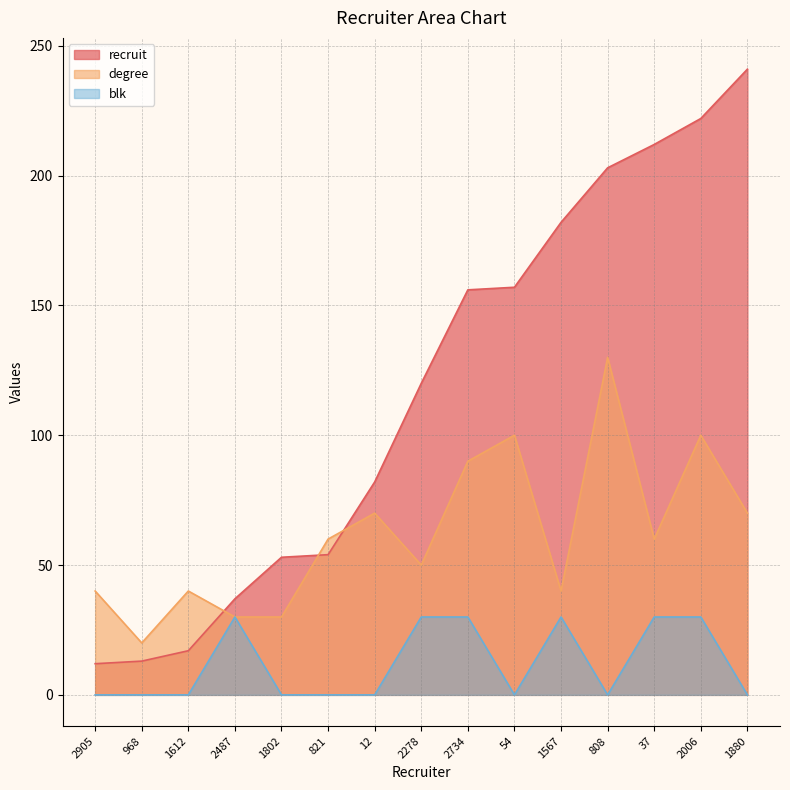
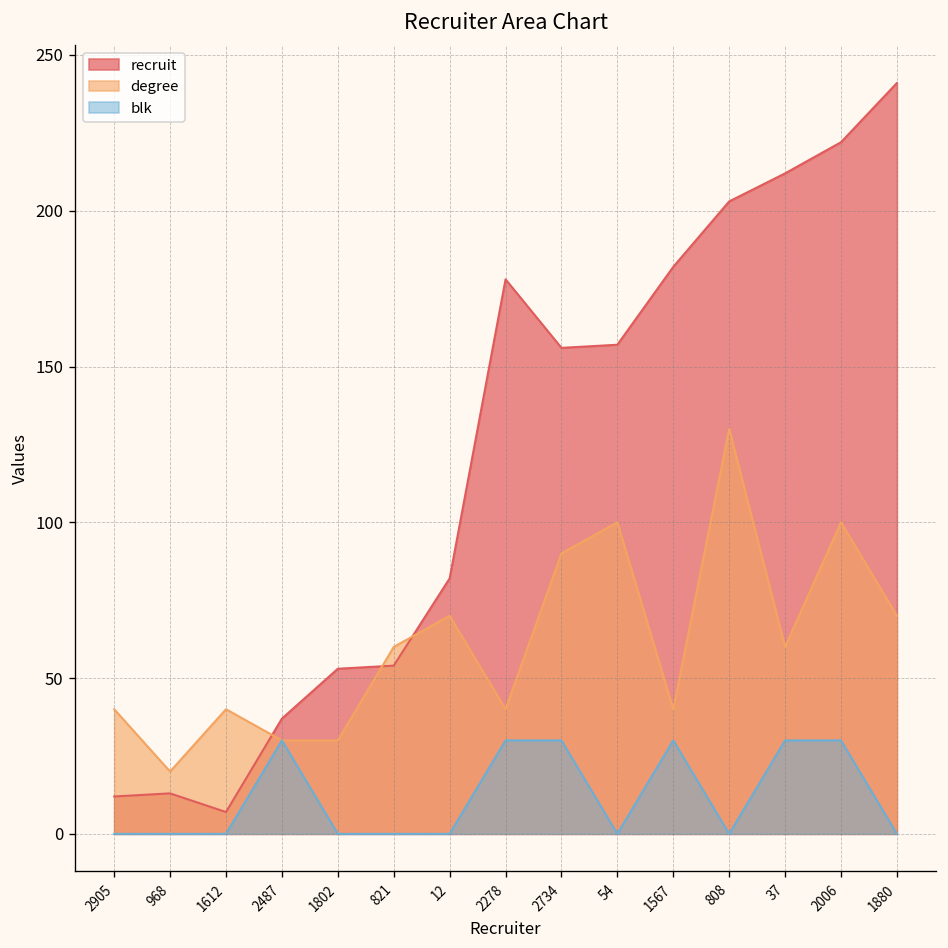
  {
    "recruit": {
      "2905": 12,
      "968": 13,
-     "1612": 17,
+     "1612": 7,
      "2487": 37,
      "1802": 53,
      "821": 54,
      "12": 82,
-     "2278": 120,
+     "2278": 178,
      "2734": 156,
      "54": 157,
      "1567": 182,
      "808": 203,
      "37": 212,
      "2006": 222,
      "1880": 241
    },
    "degree": {
      "2905": 40,
      "968": 20,
      "1612": 40,
      "1802": 30,
      "821": 60,
      "12": 70,
-     "2278": 50,
+     "2278": 40,
      "2734": 90,
      "54": 100,
      "1567": 40,
      "808": 130,
      "37": 60,
      "2006": 100,
      "1880": 70
    },
    "blk": {
      "2905": 0,
      "968": 0,
      "1612": 0,
      "1802": 0,
      "821": 0,
      "12": 0,
      "2278": 30,
      "2734": 30,
      "54": 0,
      "1567": 30,
      "808": 0,
      "37": 30,
      "2006": 30,
      "1880": 0
    }
  }
